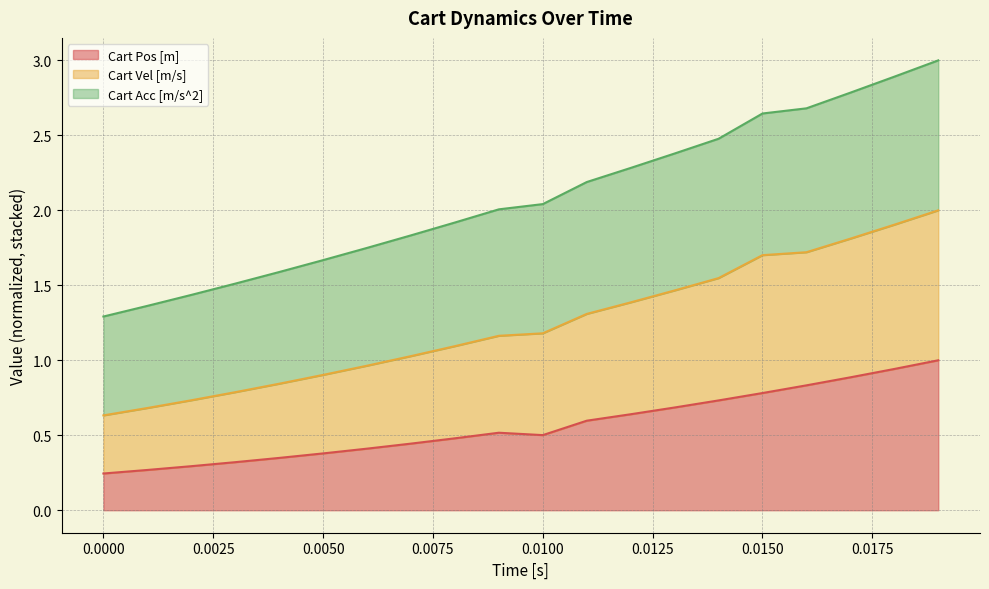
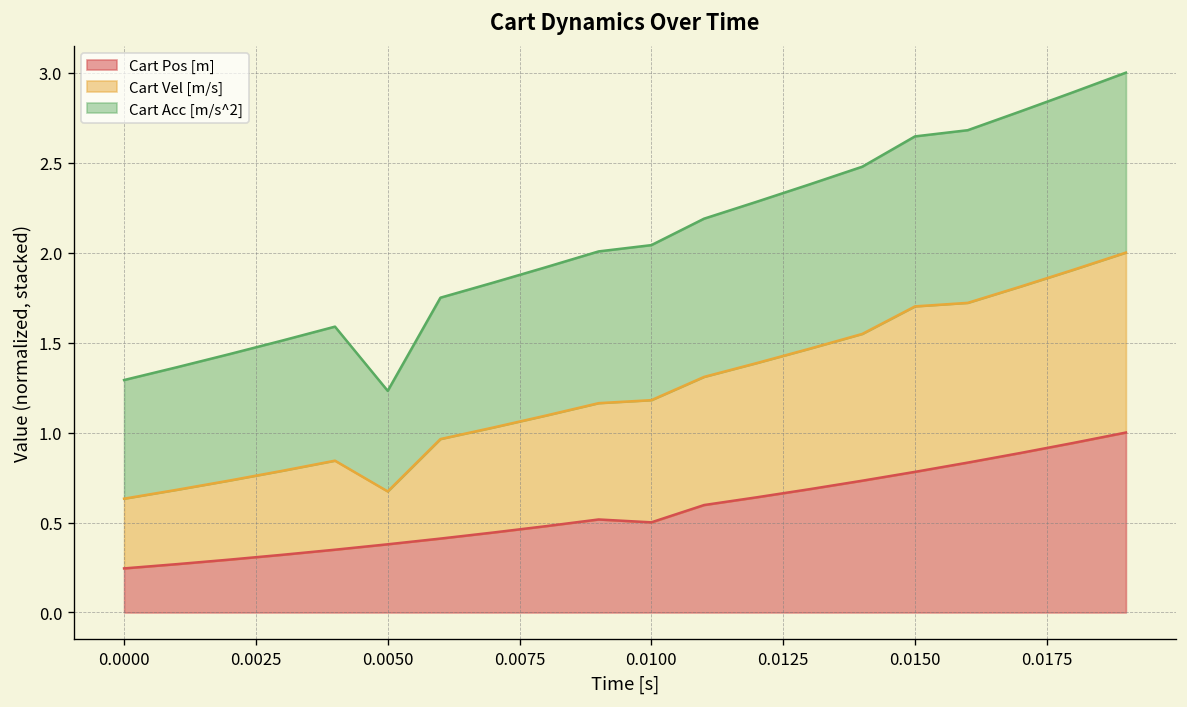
  {
    "Cart Pos [m]": {
      "0.0000": 0.24,
      "0.0050": 0.38,
      "0.0100": 0.50,
      "0.0150": 0.78
    },
    "Cart Vel [m/s]": {
      "0.0000": 0.39,
-     "0.0050": 0.52,
+     "0.0050": 0.29,
      "0.0100": 0.68,
      "0.0150": 0.92
    },
    "Cart Acc [m/s^2]": {
      "0.0000": 0.66,
-     "0.0050": 0.77,
+     "0.0050": 0.56,
      "0.0100": 0.86,
      "0.0150": 0.94
    }
  }
